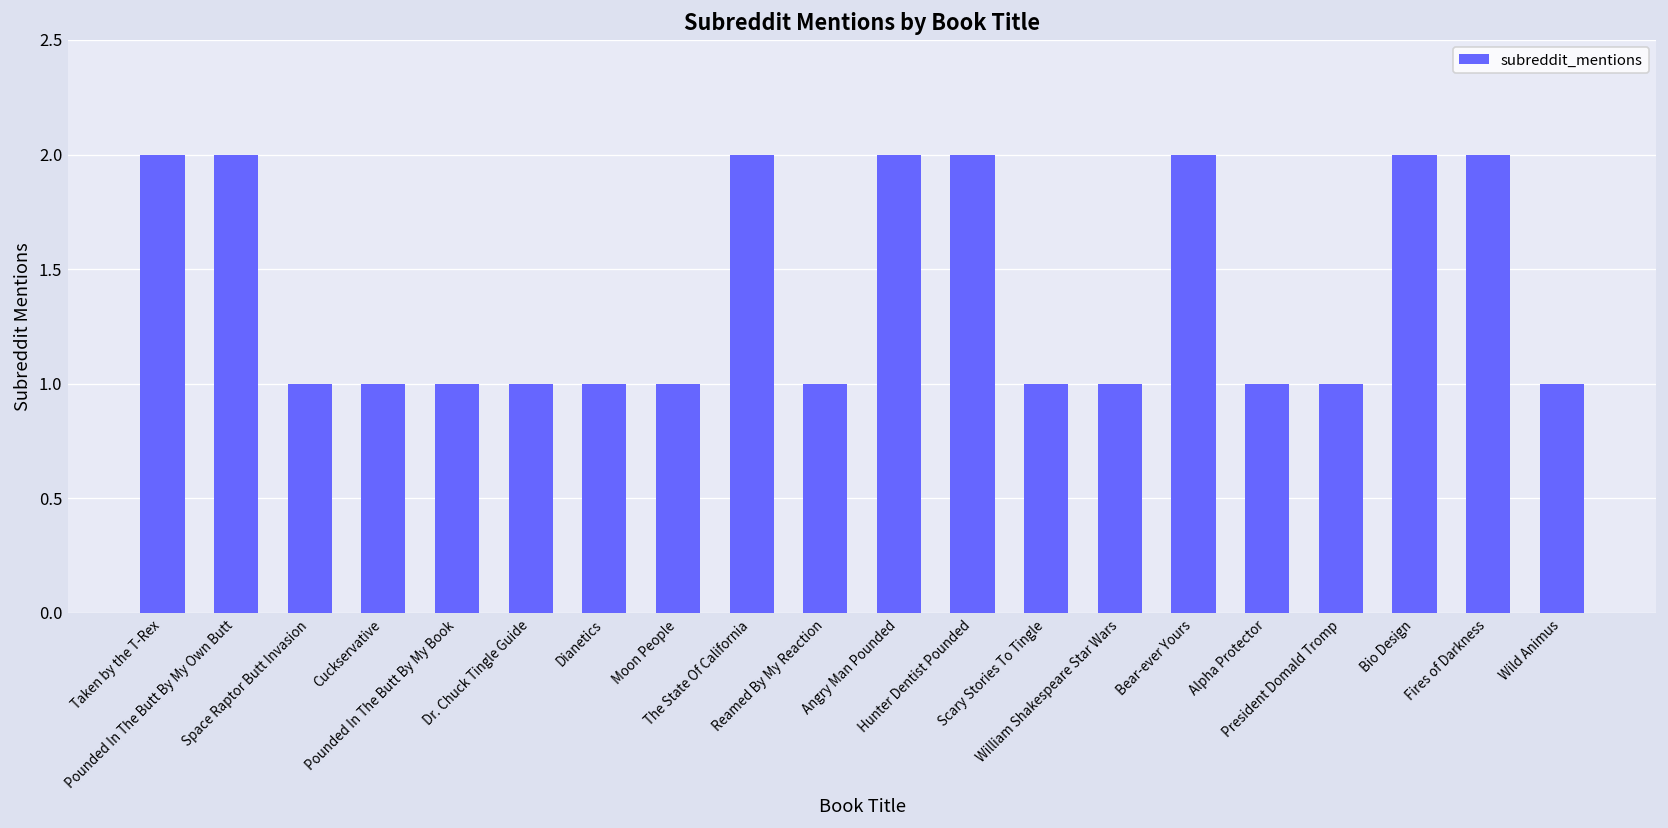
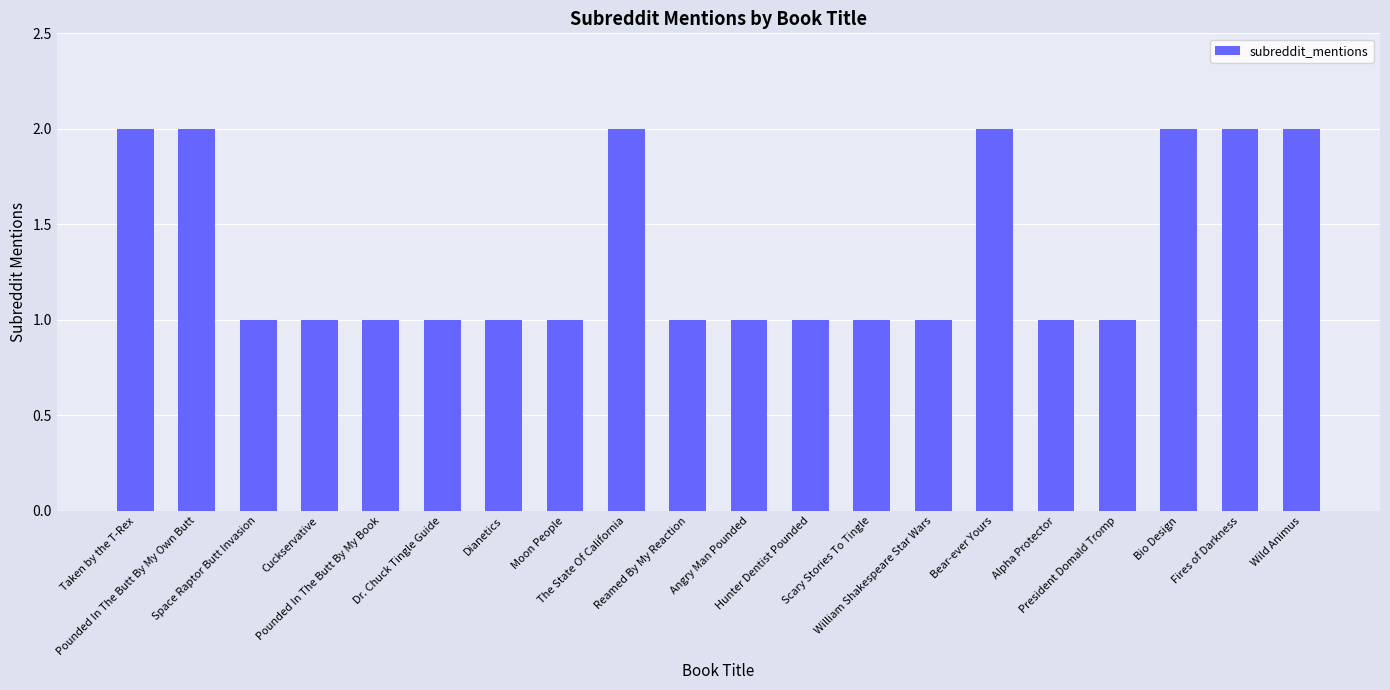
  {
    "Taken by the T-Rex": 2,
    "Pounded In The Butt By My Own Butt": 2,
    "Space Raptor Butt Invasion": 1,
    "Cuckservative": 1,
    "Pounded In The Butt By My Book": 1,
    "Dr. Chuck Tingle Guide": 1,
    "Dianetics": 1,
    "Moon People": 1,
    "The State Of California": 2,
    "Reamed By My Reaction": 1,
-   "Angry Man Pounded": 2,
-   "Hunter Dentist Pounded": 2,
+   "Angry Man Pounded": 1,
+   "Hunter Dentist Pounded": 1,
    "Scary Stories To Tingle": 1,
    "William Shakespeare Star Wars": 1,
    "Bear-ever Yours": 2,
    "Alpha Protector": 1,
    "President Domald Tromp": 1,
    "Bio Design": 2,
    "Fires of Darkness": 2,
-   "Wild Animus": 1
+   "Wild Animus": 2
  }
